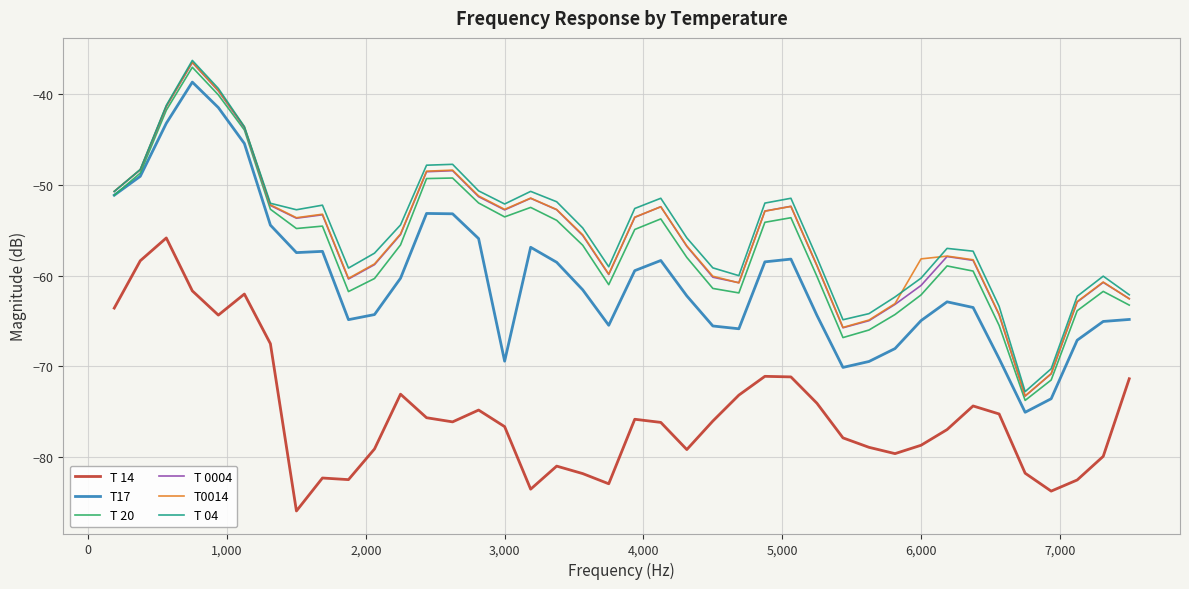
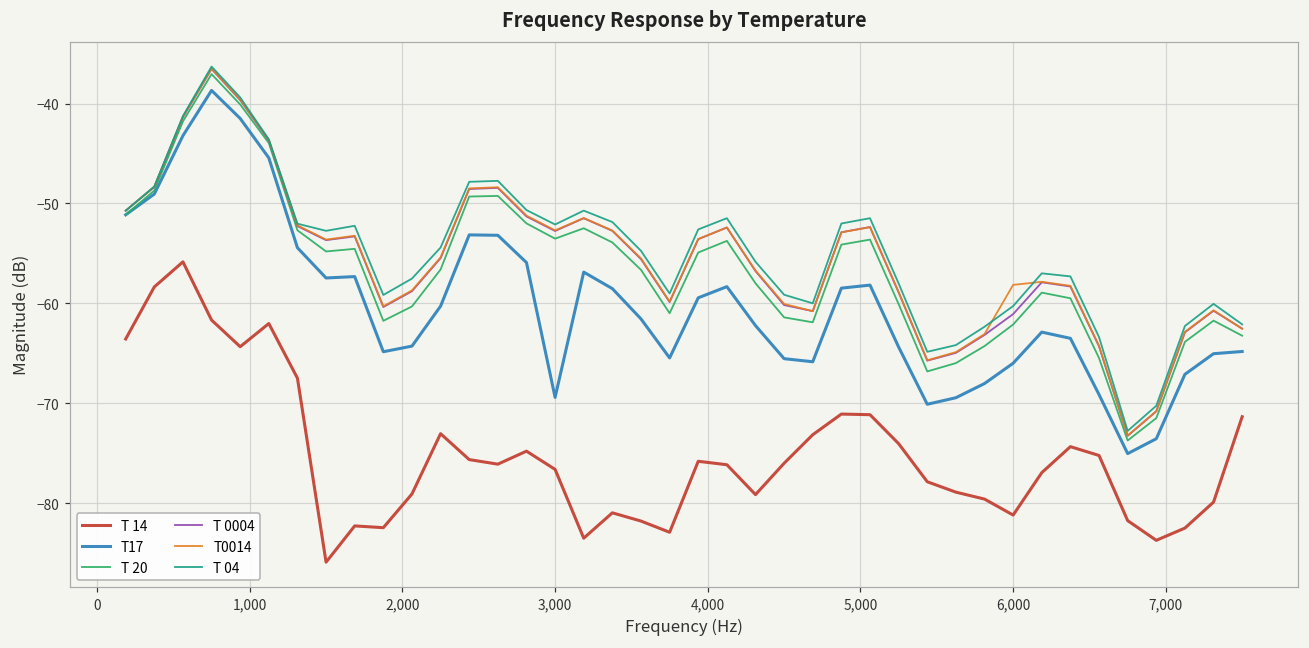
  {
    "T 14": {
      "3,000": -77,
-     "6,000": -79
+     "6,000": -81
    },
    "T17": {
      "3,000": -69,
-     "6,000": -65
+     "6,000": -66
    },
    "T 0004": {
      "6,000": -61
    },
    "T0014": {
      "6,000": -58
    }
  }
